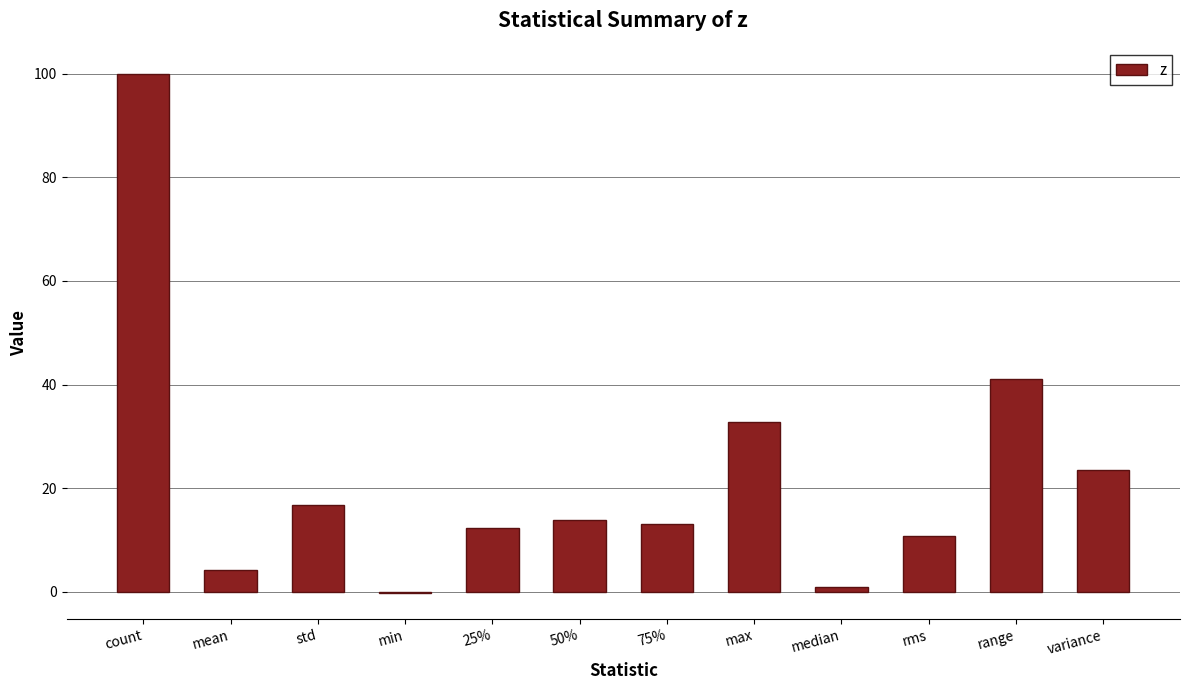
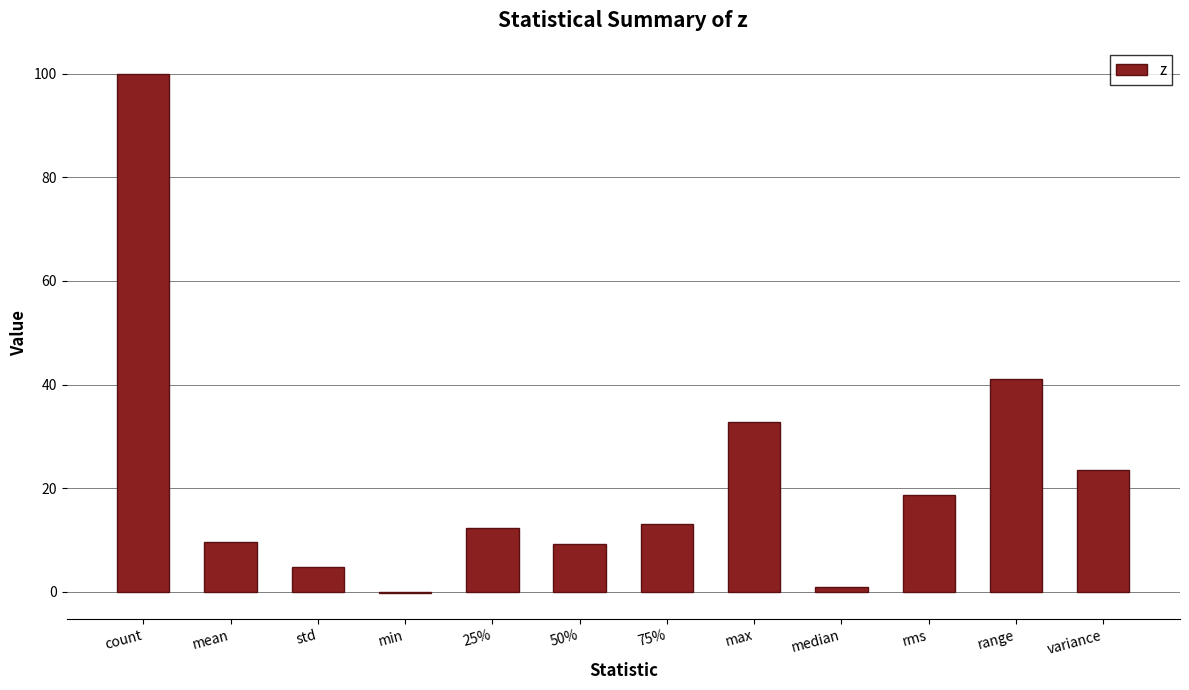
  {
    "count": 100,
-   "mean": 4,
-   "std": 17,
+   "mean": 10,
+   "std": 5,
    "25%": 12,
-   "50%": 14,
+   "50%": 9,
    "75%": 13,
    "max": 33,
    "median": 1,
-   "rms": 11,
+   "rms": 19,
    "range": 41,
    "variance": 23
  }
